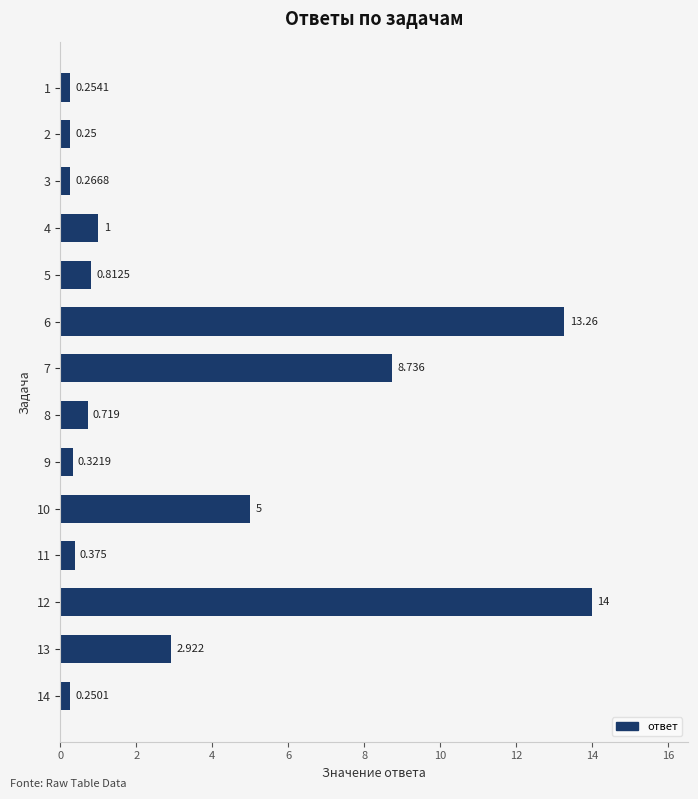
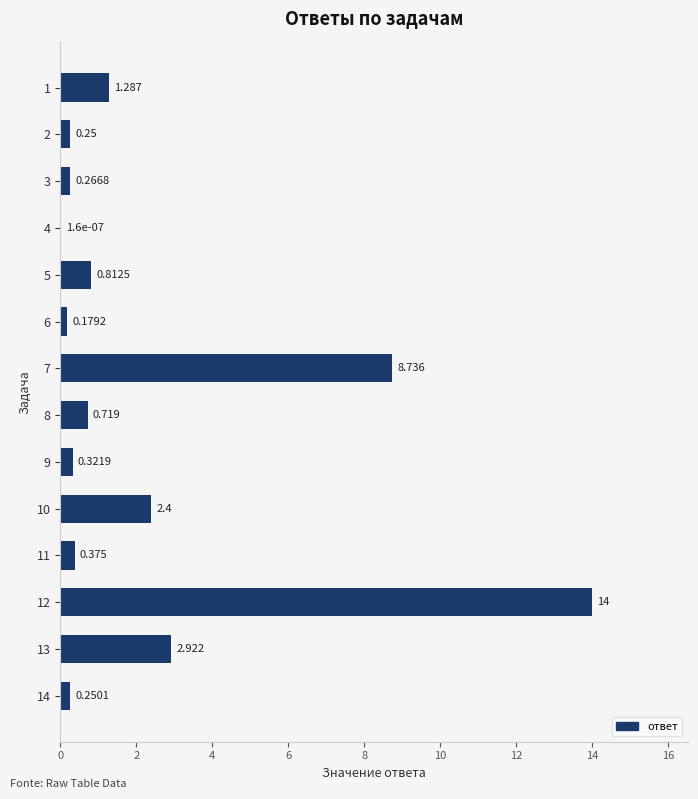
  {
-   "1": "0.2541",
+   "1": "1.287",
    "2": "0.25",
    "3": "0.2668",
-   "4": "1",
+   "4": "1.6e-07",
    "5": "0.8125",
-   "6": "13.26",
+   "6": "0.1792",
    "7": "8.736",
    "8": "0.719",
    "9": "0.3219",
-   "10": "5",
+   "10": "2.4",
    "11": "0.375",
    "12": "14",
    "13": "2.922",
    "14": "0.2501"
  }
